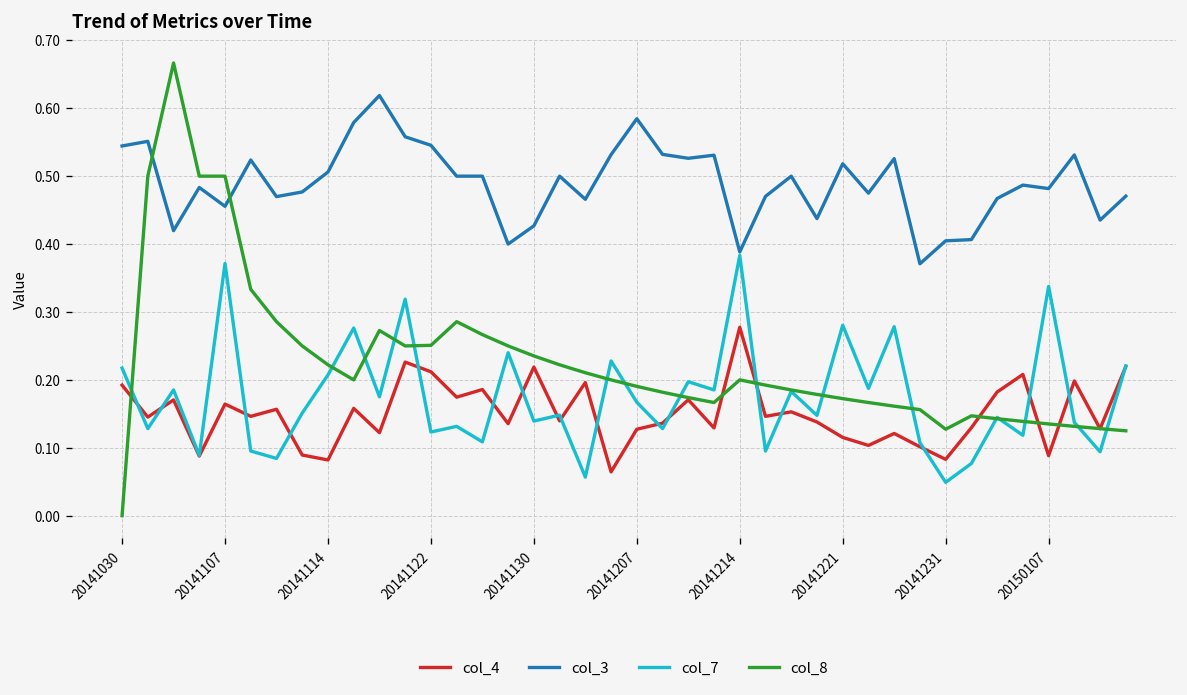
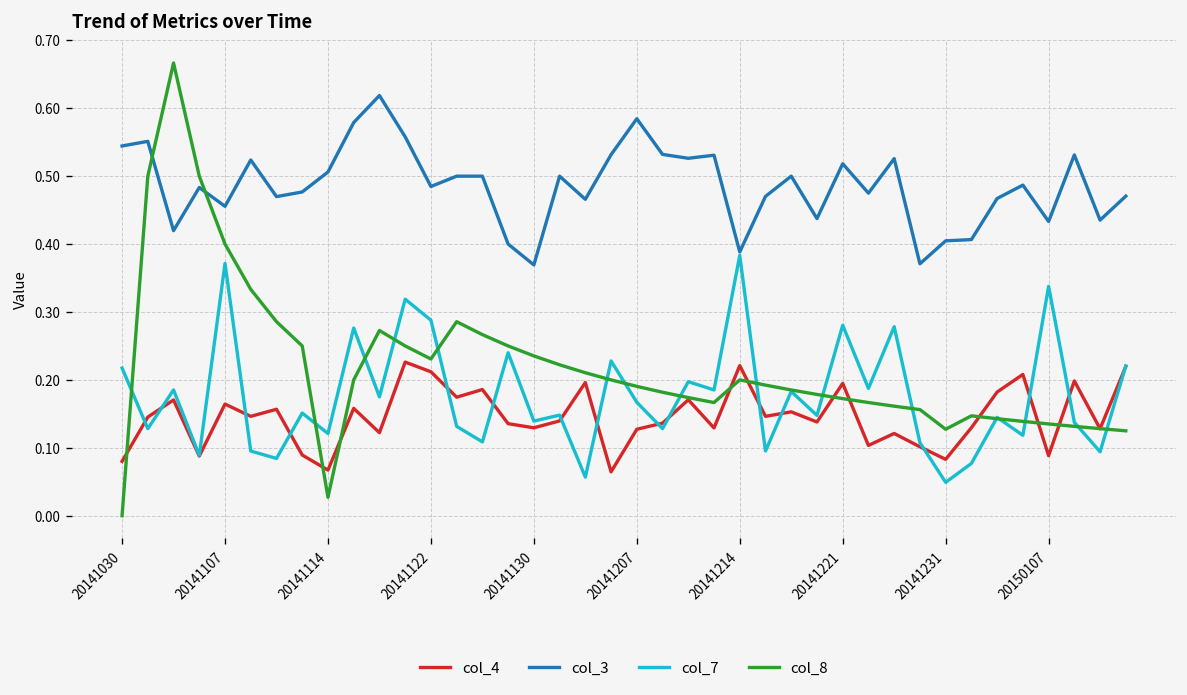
  {
    "col_4": {
-     "20141030": 0.19,
+     "20141030": 0.08,
      "20141107": 0.16,
-     "20141114": 0.08,
+     "20141114": 0.07,
      "20141122": 0.21,
-     "20141130": 0.22,
+     "20141130": 0.13,
      "20141207": 0.13,
-     "20141214": 0.28,
-     "20141221": 0.12,
+     "20141214": 0.22,
+     "20141221": 0.19,
      "20141231": 0.08,
      "20150107": 0.09
    },
    "col_3": {
      "20141030": 0.54,
      "20141107": 0.46,
      "20141114": 0.51,
-     "20141122": 0.55,
-     "20141130": 0.43,
+     "20141122": 0.48,
+     "20141130": 0.37,
      "20141207": 0.58,
      "20141214": 0.39,
      "20141221": 0.52,
      "20141231": 0.40,
-     "20150107": 0.48
+     "20150107": 0.43
    },
    "col_7": {
      "20141030": 0.22,
      "20141107": 0.37,
-     "20141114": 0.21,
-     "20141122": 0.12,
+     "20141114": 0.12,
+     "20141122": 0.29,
      "20141130": 0.14,
      "20141207": 0.17,
      "20141214": 0.38,
      "20141221": 0.28,
      "20141231": 0.05,
      "20150107": 0.34
    },
    "col_8": {
      "20141030": 0.00,
-     "20141107": 0.5,
-     "20141114": 0.22,
-     "20141122": 0.25,
+     "20141107": 0.4,
+     "20141114": 0.03,
+     "20141122": 0.23,
      "20141130": 0.24,
      "20141207": 0.19,
      "20141214": 0.20,
      "20141221": 0.17,
      "20141231": 0.13,
      "20150107": 0.14
    }
  }
